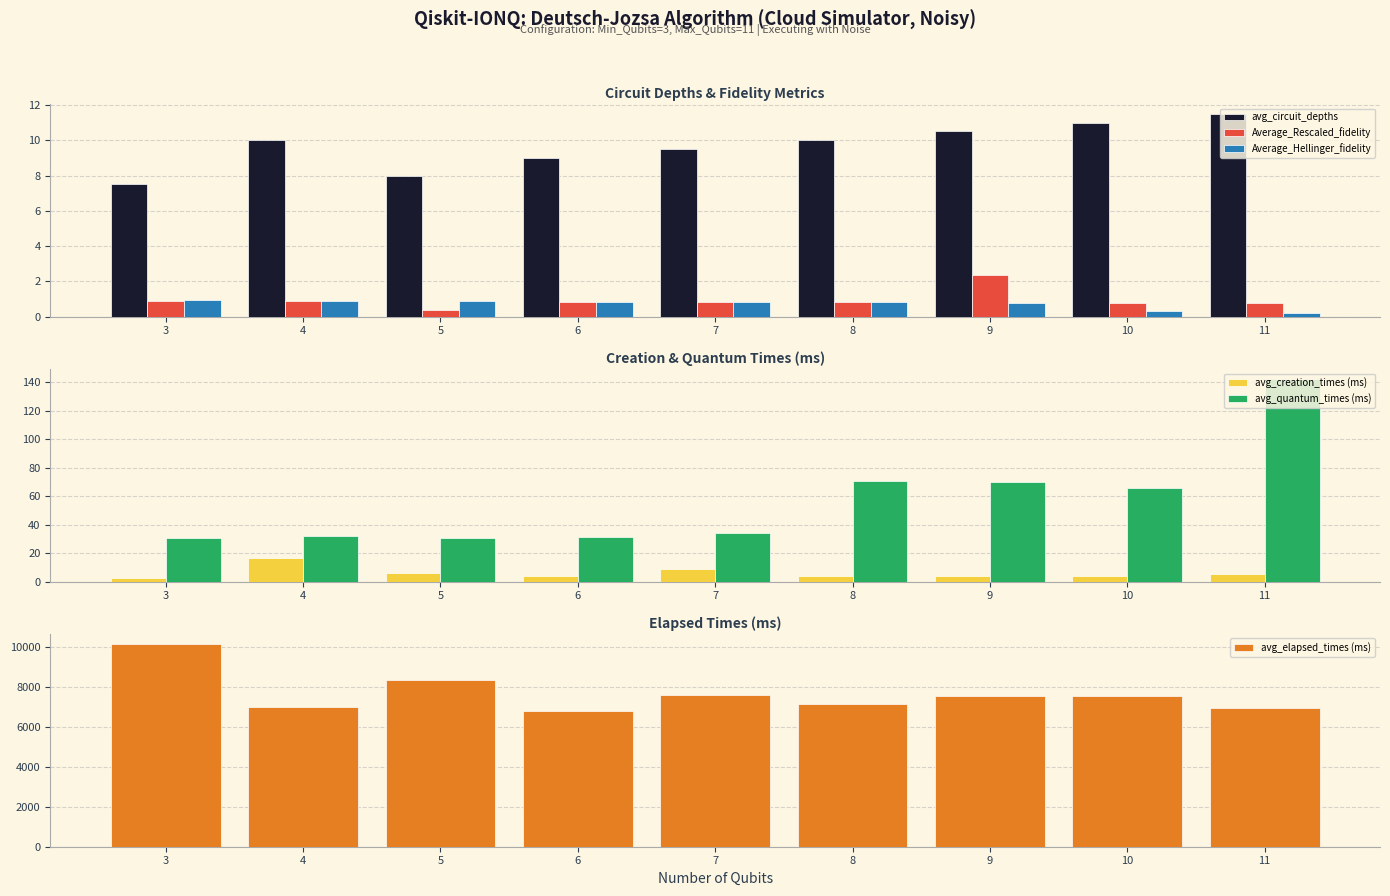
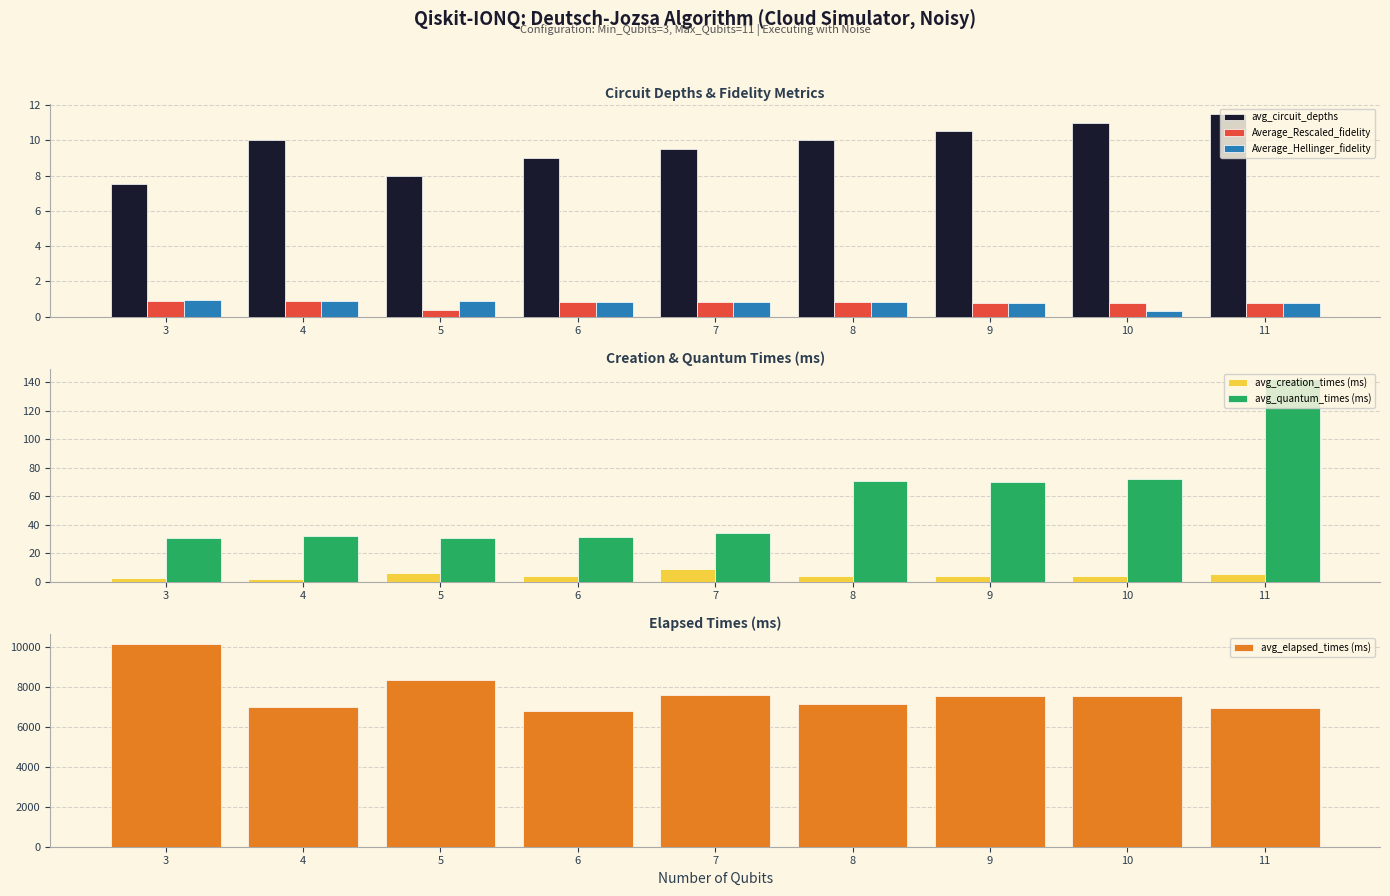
  {
    "Circuit Depths & Fidelity Metrics": {
      "avg_circuit_depths": {
        "3": 7.5,
        "4": 10.0,
        "5": 8.0,
        "6": 9.0,
        "7": 9.5,
        "8": 10.0,
        "9": 10.5,
        "10": 11.0
      },
      "Average_Rescaled_fidelity": {
        "3": 0.9,
        "4": 0.9,
        "5": 0.4,
        "6": 0.9,
        "7": 0.8,
        "8": 0.8,
-       "9": 2.4,
+       "9": 0.8,
        "10": 0.8,
        "11": 0.8
      },
      "Average_Hellinger_fidelity": {
        "3": 0.9,
        "4": 0.9,
        "5": 0.9,
        "6": 0.9,
        "7": 0.8,
        "8": 0.8,
        "9": 0.8,
        "10": 0.3,
-       "11": 0.2
+       "11": 0.8
      }
    },
    "Creation & Quantum Times (ms)": {
      "avg_creation_times (ms)": {
        "3": 3,
-       "4": 17,
+       "4": 2,
        "5": 6,
        "6": 4,
        "7": 9,
        "8": 4,
        "9": 4,
        "10": 4,
        "11": 5
      },
      "avg_quantum_times (ms)": {
        "3": 31,
        "4": 32,
        "5": 31,
        "6": 32,
        "7": 34,
        "8": 71,
        "9": 70,
-       "10": 66
+       "10": 72
      }
    },
    "Elapsed Times (ms)": {
      "3": 10200,
      "4": 7000,
      "5": 8400,
      "6": 6800,
      "7": 7600,
      "8": 7100,
      "9": 7500,
      "10": 7600,
      "11": 6900
    }
  }
